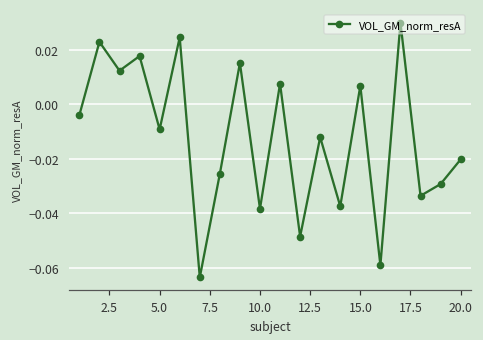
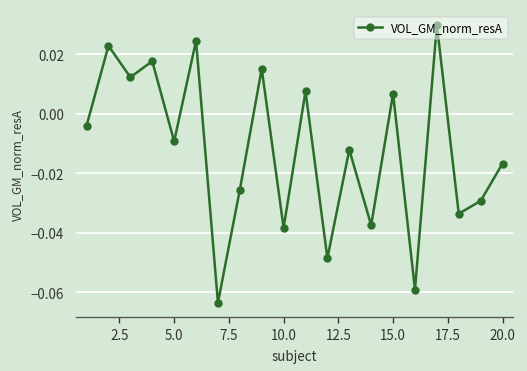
  {
    "5.0": -0.009,
    "10.0": -0.038,
    "15.0": 0.007,
-   "20.0": -0.020
+   "20.0": -0.017
  }
